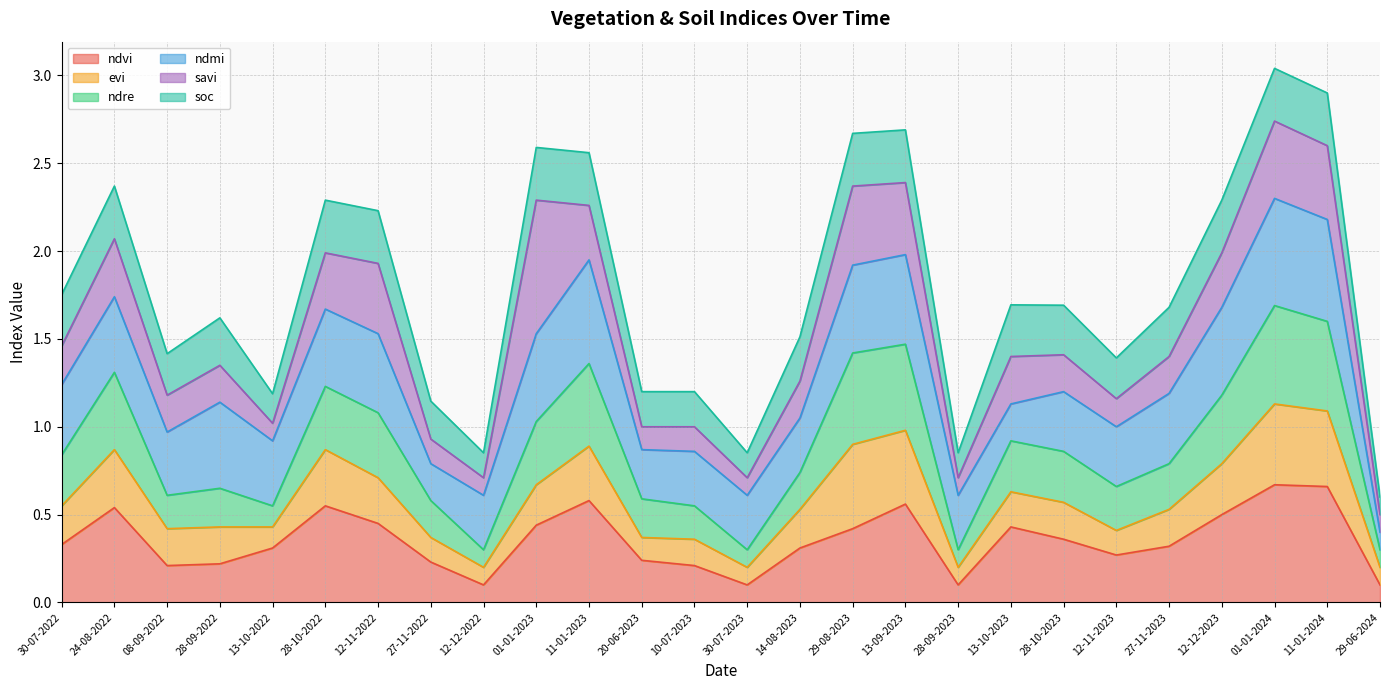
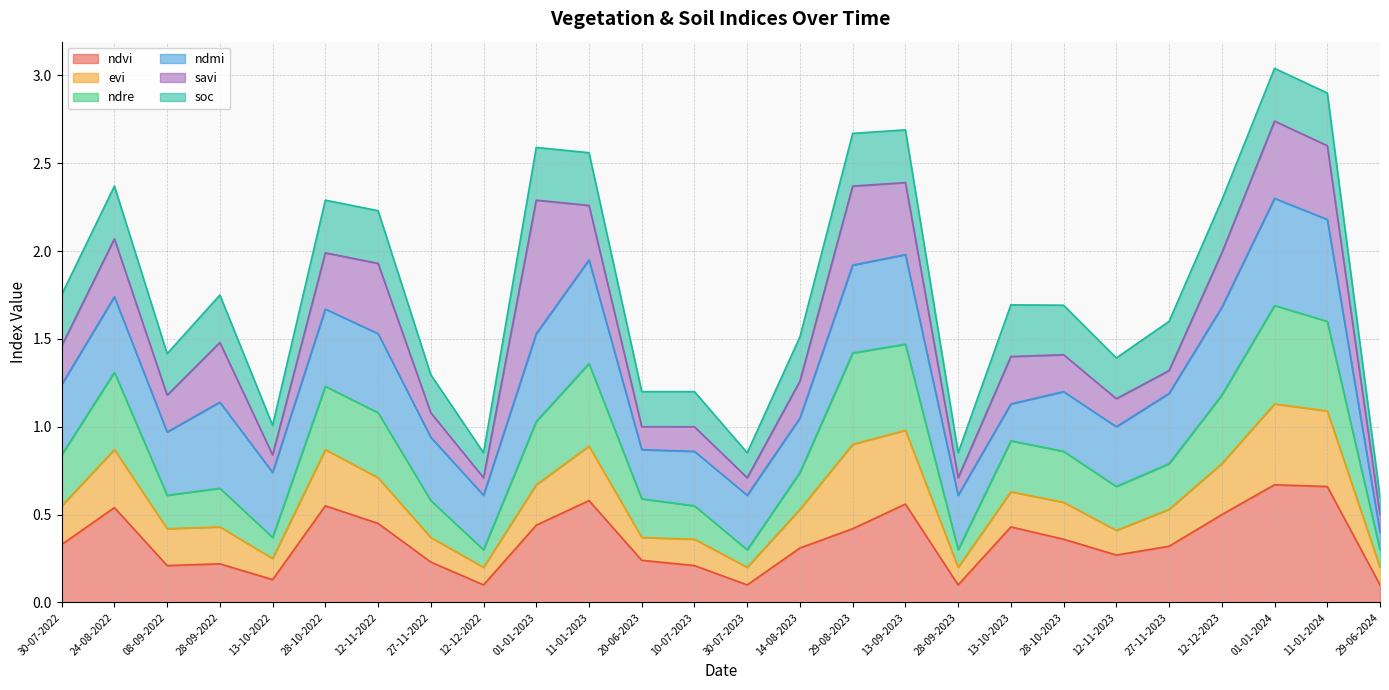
  {
    "ndvi": {
      "30-07-2022": 0.33,
      "24-08-2022": 0.54,
      "08-09-2022": 0.21,
      "28-09-2022": 0.22,
-     "13-10-2022": 0.31,
+     "13-10-2022": 0.13,
      "28-10-2022": 0.55,
      "12-11-2022": 0.45,
      "27-11-2022": 0.23,
      "12-12-2022": 0.10,
      "01-01-2023": 0.44,
      "11-01-2023": 0.58,
      "20-06-2023": 0.24,
      "10-07-2023": 0.21,
      "30-07-2023": 0.10,
      "14-08-2023": 0.31,
      "29-08-2023": 0.42,
      "13-09-2023": 0.56,
      "28-09-2023": 0.10,
      "13-10-2023": 0.43,
      "28-10-2023": 0.36,
      "12-11-2023": 0.27,
      "27-11-2023": 0.32,
      "12-12-2023": 0.50,
      "01-01-2024": 0.67,
      "11-01-2024": 0.66,
      "29-06-2024": 0.10
    },
    "evi": {
      "30-07-2022": 0.22,
      "24-08-2022": 0.33,
      "08-09-2022": 0.21,
      "28-09-2022": 0.21,
      "13-10-2022": 0.12,
      "28-10-2022": 0.32,
      "12-11-2022": 0.26,
      "27-11-2022": 0.14,
      "12-12-2022": 0.10,
      "01-01-2023": 0.23,
      "11-01-2023": 0.31,
      "20-06-2023": 0.13,
      "10-07-2023": 0.15,
      "30-07-2023": 0.10,
      "14-08-2023": 0.22,
      "29-08-2023": 0.48,
      "13-09-2023": 0.42,
      "28-09-2023": 0.10,
      "13-10-2023": 0.20,
      "28-10-2023": 0.21,
      "12-11-2023": 0.14,
      "27-11-2023": 0.21,
      "12-12-2023": 0.29,
      "01-01-2024": 0.46,
      "11-01-2024": 0.43,
      "29-06-2024": 0.10
    },
    "ndmi": {
      "30-07-2022": 0.40,
      "24-08-2022": 0.43,
      "08-09-2022": 0.36,
      "28-09-2022": 0.49,
      "13-10-2022": 0.37,
      "28-10-2022": 0.44,
      "12-11-2022": 0.45,
-     "27-11-2022": 0.21,
+     "27-11-2022": 0.36,
      "12-12-2022": 0.31,
      "01-01-2023": 0.50,
      "11-01-2023": 0.59,
      "20-06-2023": 0.28,
      "10-07-2023": 0.31,
      "30-07-2023": 0.31,
      "14-08-2023": 0.31,
      "29-08-2023": 0.50,
      "13-09-2023": 0.51,
      "28-09-2023": 0.31,
      "13-10-2023": 0.21,
      "28-10-2023": 0.34,
      "12-11-2023": 0.34,
      "27-11-2023": 0.40,
      "12-12-2023": 0.50,
      "01-01-2024": 0.61,
      "11-01-2024": 0.58,
      "29-06-2024": 0.10
    },
    "savi": {
      "30-07-2022": 0.22,
      "24-08-2022": 0.33,
      "08-09-2022": 0.21,
-     "28-09-2022": 0.21,
+     "28-09-2022": 0.34,
      "13-10-2022": 0.10,
      "28-10-2022": 0.32,
      "12-11-2022": 0.40,
      "27-11-2022": 0.14,
      "12-12-2022": 0.10,
      "01-01-2023": 0.76,
      "11-01-2023": 0.31,
      "20-06-2023": 0.13,
      "10-07-2023": 0.14,
      "30-07-2023": 0.10,
      "14-08-2023": 0.21,
      "29-08-2023": 0.45,
      "13-09-2023": 0.41,
      "28-09-2023": 0.10,
      "13-10-2023": 0.27,
      "28-10-2023": 0.21,
      "12-11-2023": 0.16,
-     "27-11-2023": 0.21,
+     "27-11-2023": 0.13,
      "12-12-2023": 0.31,
      "01-01-2024": 0.44,
      "11-01-2024": 0.42,
      "29-06-2024": 0.10
    }
  }
